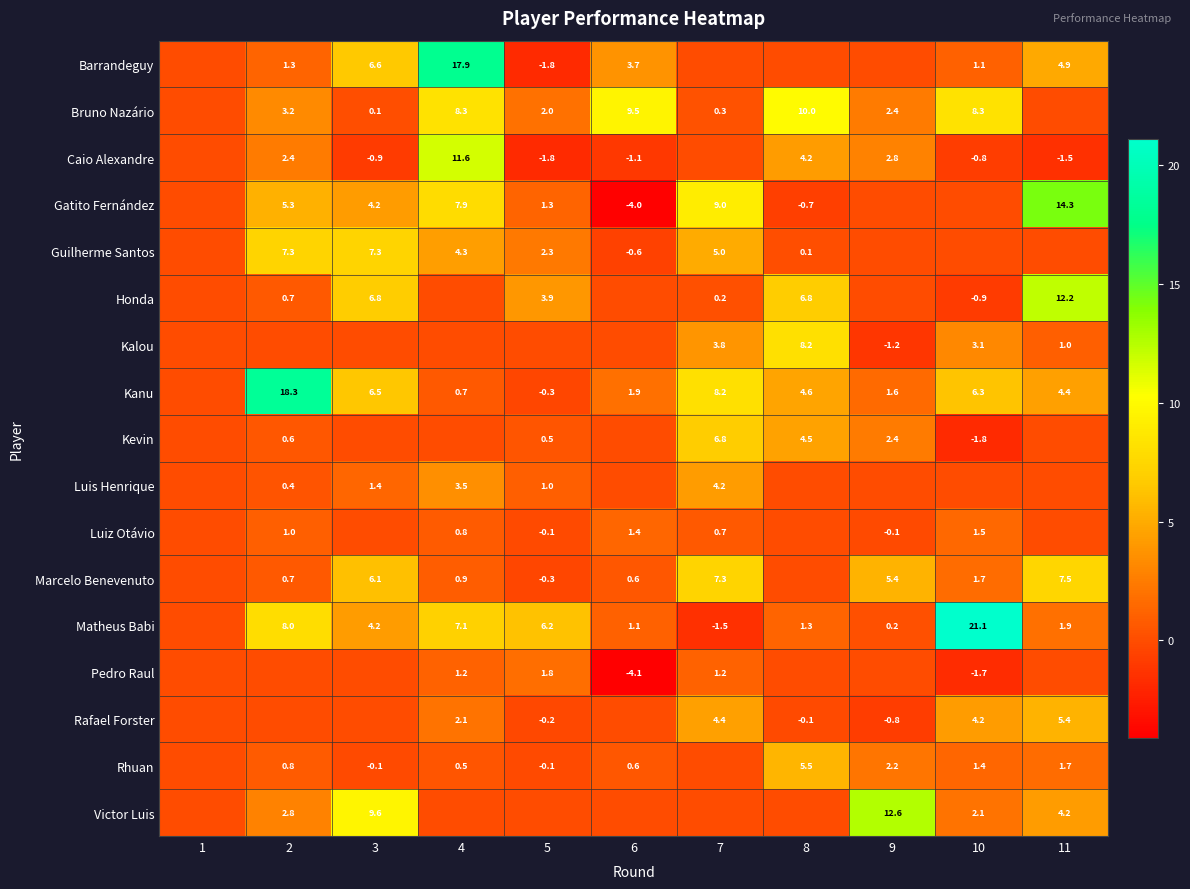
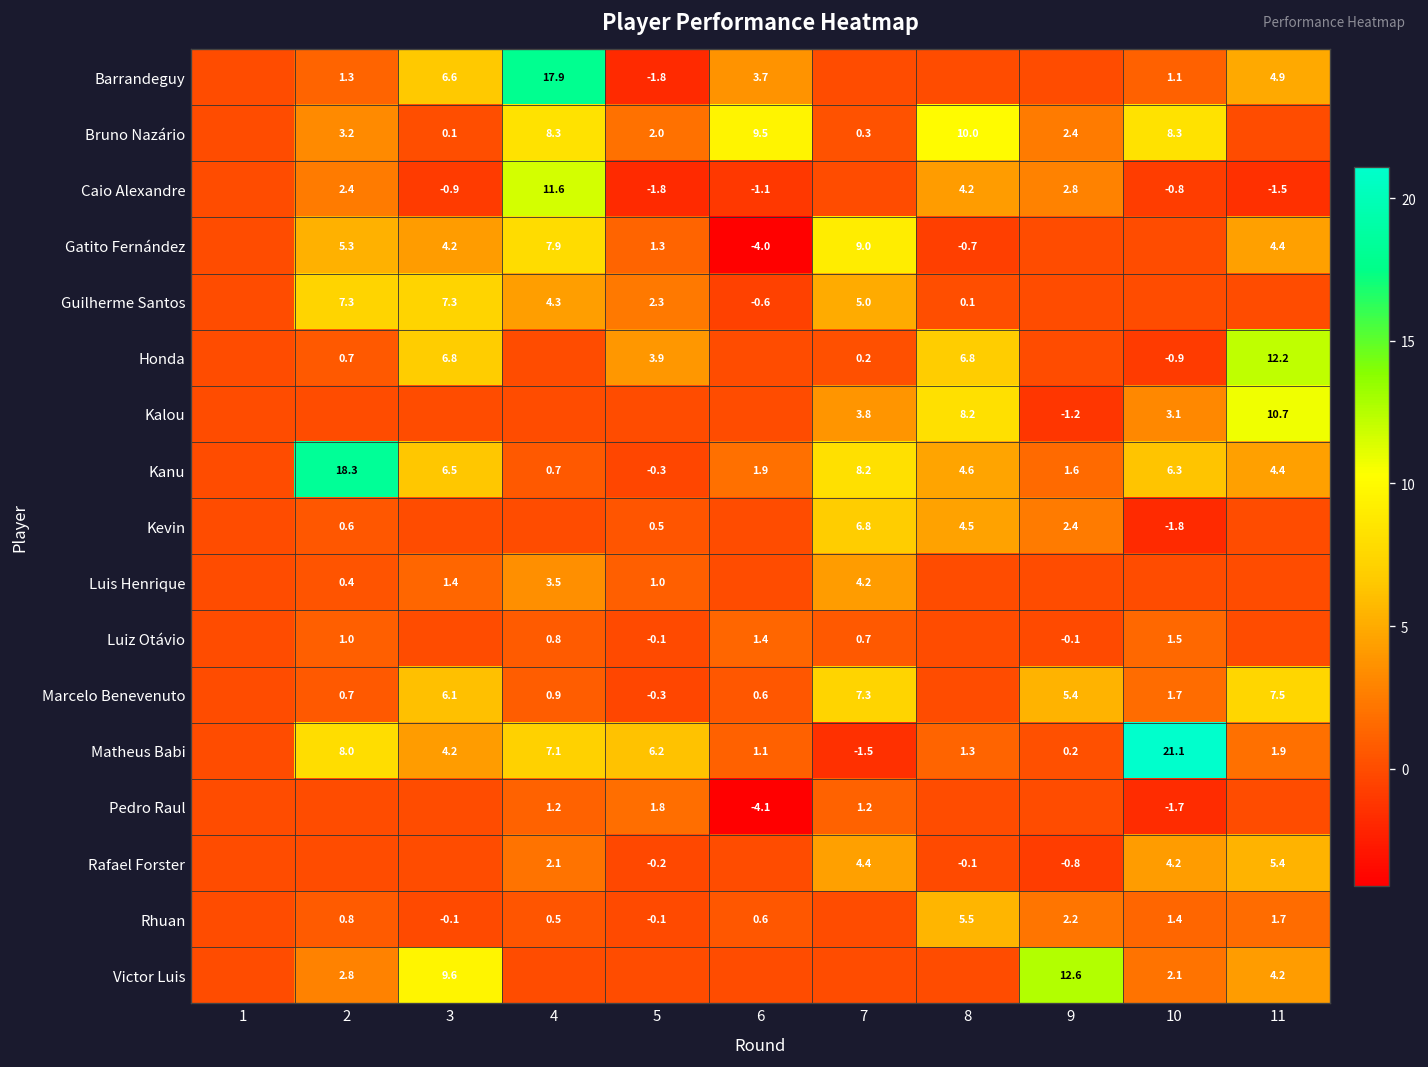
  {
    "Barrandeguy": {
      "2": 1.3,
      "3": 6.6,
      "4": 17.9,
      "5": -1.8,
      "6": 3.7,
      "10": 1.1,
      "11": 4.9
    },
    "Bruno Nazário": {
      "2": 3.2,
      "3": 0.1,
      "4": 8.3,
      "5": 2.0,
      "6": 9.5,
      "7": 0.3,
      "8": 10.0,
      "9": 2.4,
      "10": 8.3
    },
    "Caio Alexandre": {
      "2": 2.4,
      "3": -0.9,
      "4": 11.6,
      "5": -1.8,
      "6": -1.1,
      "8": 4.2,
      "9": 2.8,
      "10": -0.8,
      "11": -1.5
    },
    "Gatito Fernández": {
      "2": 5.3,
      "3": 4.2,
      "4": 7.9,
      "5": 1.3,
      "6": -4.0,
      "7": 9.0,
      "8": -0.7,
-     "11": 14.3
+     "11": 4.4
    },
    "Guilherme Santos": {
      "2": 7.3,
      "3": 7.3,
      "4": 4.3,
      "5": 2.3,
      "6": -0.6,
      "7": 5.0,
      "8": 0.1
    },
    "Honda": {
      "2": 0.7,
      "3": 6.8,
      "5": 3.9,
      "7": 0.2,
      "8": 6.8,
      "10": -0.9,
      "11": 12.2
    },
    "Kalou": {
      "7": 3.8,
      "8": 8.2,
      "9": -1.2,
      "10": 3.1,
-     "11": 1.0
+     "11": 10.7
    },
    "Kanu": {
      "2": 18.3,
      "3": 6.5,
      "4": 0.7,
      "5": -0.3,
      "6": 1.9,
      "7": 8.2,
      "8": 4.6,
      "9": 1.6,
      "10": 6.3,
      "11": 4.4
    },
    "Kevin": {
      "2": 0.6,
      "5": 0.5,
      "7": 6.8,
      "8": 4.5,
      "9": 2.4,
      "10": -1.8
    },
    "Luis Henrique": {
      "2": 0.4,
      "3": 1.4,
      "4": 3.5,
      "5": 1.0,
      "7": 4.2
    },
    "Luiz Otávio": {
      "2": 1.0,
      "4": 0.8,
      "5": -0.1,
      "6": 1.4,
      "7": 0.7,
      "9": -0.1,
      "10": 1.5
    },
    "Marcelo Benevenuto": {
      "2": 0.7,
      "3": 6.1,
      "4": 0.9,
      "5": -0.3,
      "6": 0.6,
      "7": 7.3,
      "9": 5.4,
      "10": 1.7,
      "11": 7.5
    },
    "Matheus Babi": {
      "2": 8.0,
      "3": 4.2,
      "4": 7.1,
      "5": 6.2,
      "6": 1.1,
      "7": -1.5,
      "8": 1.3,
      "9": 0.2,
      "10": 21.1,
      "11": 1.9
    },
    "Pedro Raul": {
      "4": 1.2,
      "5": 1.8,
      "6": -4.1,
      "7": 1.2,
      "10": -1.7
    },
    "Rafael Forster": {
      "4": 2.1,
      "5": -0.2,
      "7": 4.4,
      "8": -0.1,
      "9": -0.8,
      "10": 4.2,
      "11": 5.4
    },
    "Rhuan": {
      "2": 0.8,
      "3": -0.1,
      "4": 0.5,
      "5": -0.1,
      "6": 0.6,
      "8": 5.5,
      "9": 2.2,
      "10": 1.4,
      "11": 1.7
    },
    "Victor Luis": {
      "2": 2.8,
      "3": 9.6,
      "9": 12.6,
      "10": 2.1,
      "11": 4.2
    }
  }
